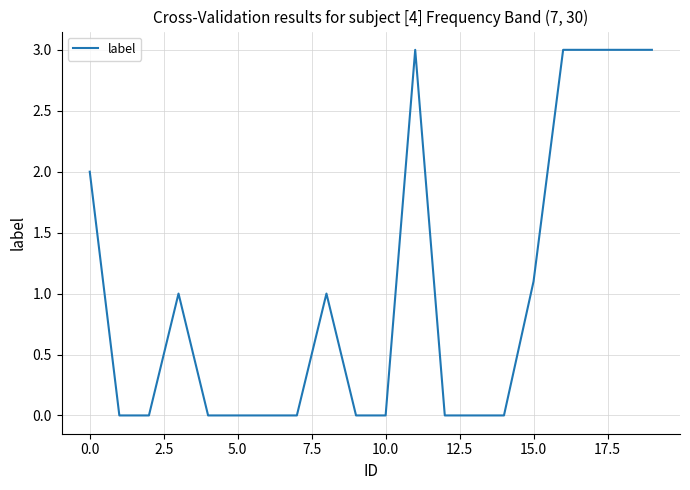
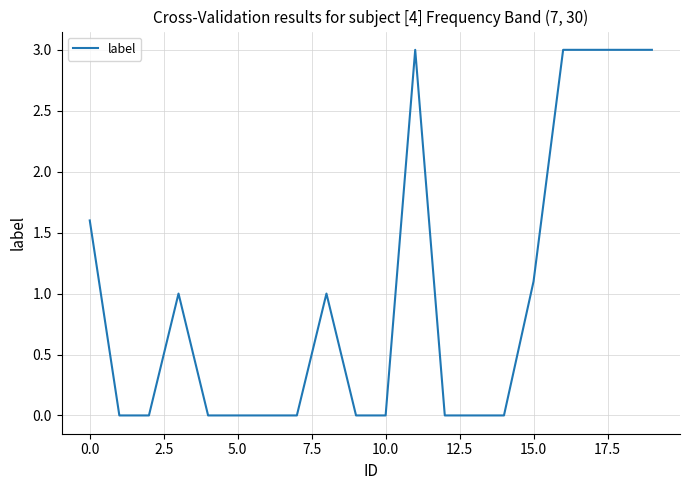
  {
-   "0.0": 2.0,
+   "0.0": 1.6,
    "5.0": 0.0,
    "10.0": 0.0,
    "15.0": 1.1
  }
